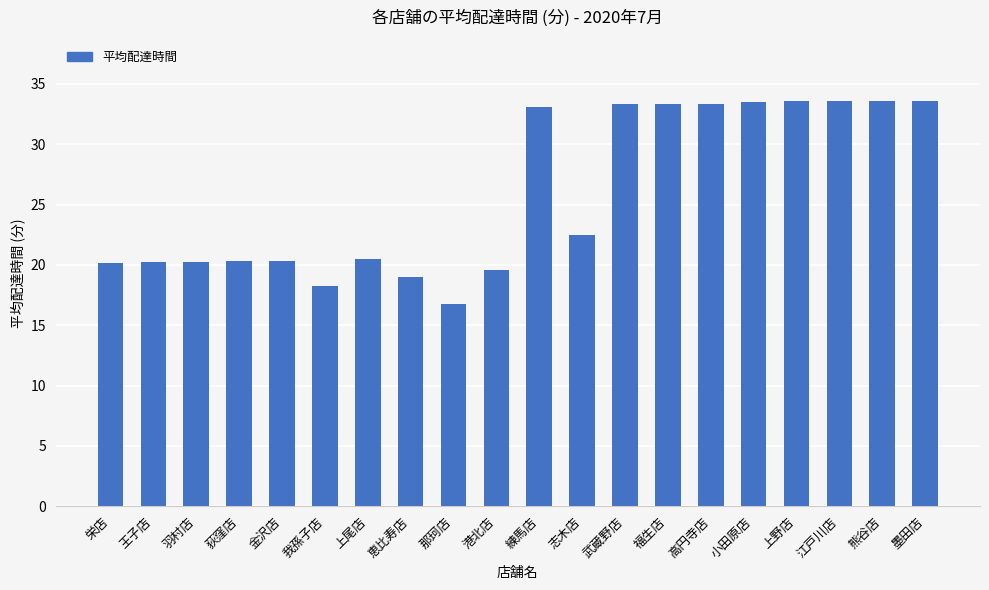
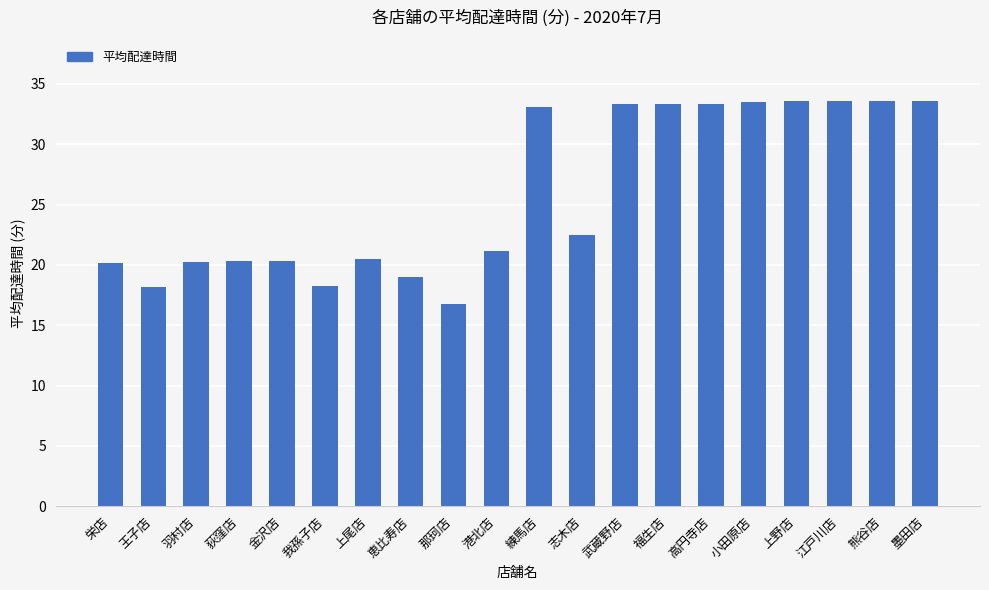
  {
    "栄店": 20.1,
-   "王子店": 20.2,
+   "王子店": 18.2,
    "羽村店": 20.3,
    "荻窪店": 20.3,
    "金沢店": 20.3,
    "我孫子店": 18.3,
    "上尾店": 20.5,
    "恵比寿店": 19.0,
    "那珂店": 16.7,
-   "港北店": 19.6,
+   "港北店": 21.2,
    "練馬店": 33.1,
    "志木店": 22.5,
    "武蔵野店": 33.3,
    "福生店": 33.3,
    "高円寺店": 33.3,
    "小田原店": 33.5,
    "上野店": 33.6,
    "江戸川店": 33.6,
    "熊谷店": 33.6,
    "墨田店": 33.6
  }
